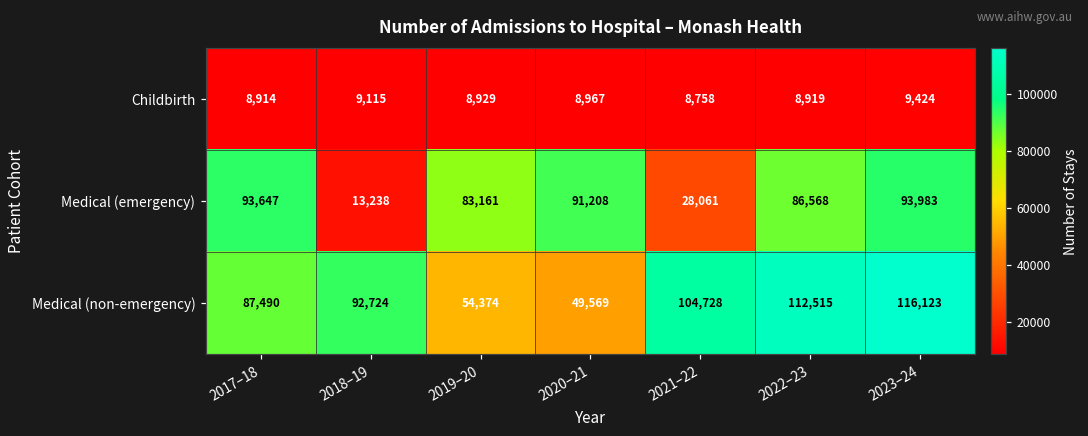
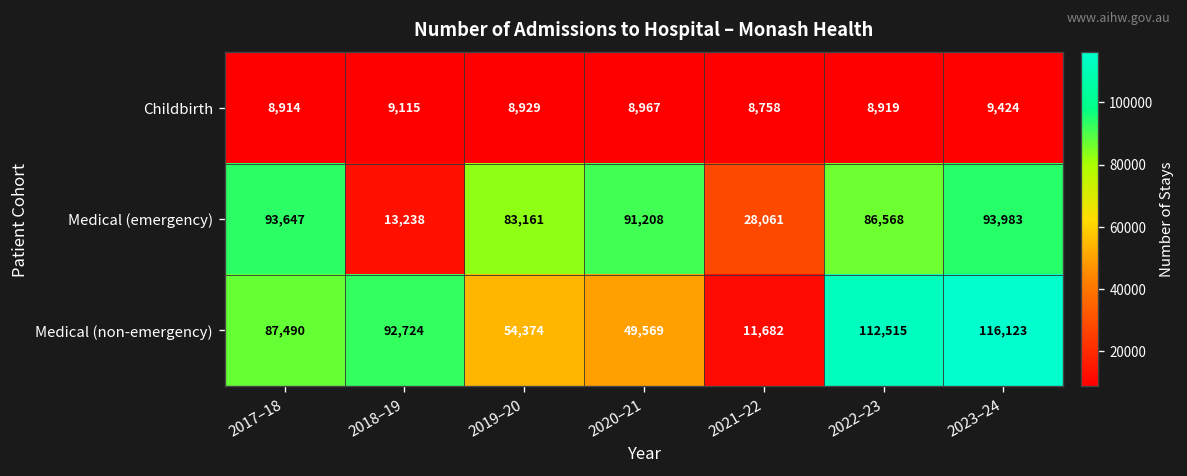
  {
    "Childbirth": {
      "2017–18": "8,914",
      "2018–19": "9,115",
      "2019–20": "8,929",
      "2020–21": "8,967",
      "2021–22": "8,758",
      "2022–23": "8,919",
      "2023–24": "9,424"
    },
    "Medical (emergency)": {
      "2017–18": "93,647",
      "2018–19": "13,238",
      "2019–20": "83,161",
      "2020–21": "91,208",
      "2021–22": "28,061",
      "2022–23": "86,568",
      "2023–24": "93,983"
    },
    "Medical (non-emergency)": {
      "2017–18": "87,490",
      "2018–19": "92,724",
      "2019–20": "54,374",
      "2020–21": "49,569",
-     "2021–22": "104,728",
+     "2021–22": "11,682",
      "2022–23": "112,515",
      "2023–24": "116,123"
    }
  }
